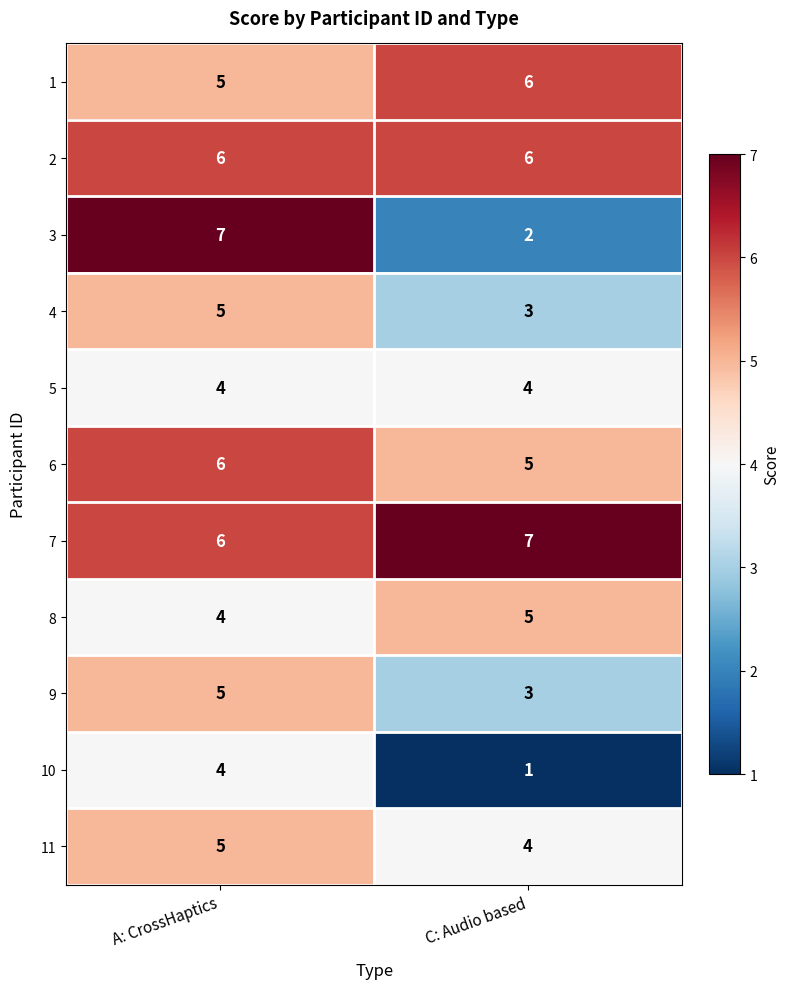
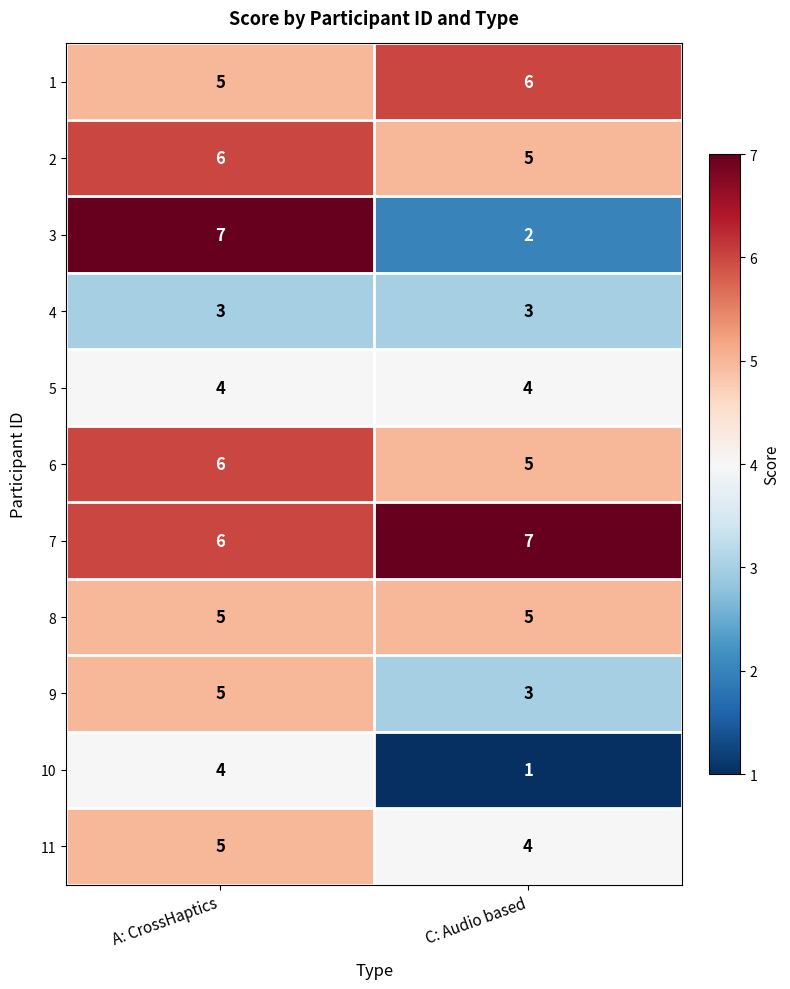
  {
    "1": {
      "A: CrossHaptics": 5,
      "C: Audio based": 6
    },
    "2": {
      "A: CrossHaptics": 6,
-     "C: Audio based": 6
+     "C: Audio based": 5
    },
    "3": {
      "A: CrossHaptics": 7,
      "C: Audio based": 2
    },
    "4": {
-     "A: CrossHaptics": 5,
+     "A: CrossHaptics": 3,
      "C: Audio based": 3
    },
    "5": {
      "A: CrossHaptics": 4,
      "C: Audio based": 4
    },
    "6": {
      "A: CrossHaptics": 6,
      "C: Audio based": 5
    },
    "7": {
      "A: CrossHaptics": 6,
      "C: Audio based": 7
    },
    "8": {
-     "A: CrossHaptics": 4,
+     "A: CrossHaptics": 5,
      "C: Audio based": 5
    },
    "9": {
      "A: CrossHaptics": 5,
      "C: Audio based": 3
    },
    "10": {
      "A: CrossHaptics": 4,
      "C: Audio based": 1
    },
    "11": {
      "A: CrossHaptics": 5,
      "C: Audio based": 4
    }
  }
